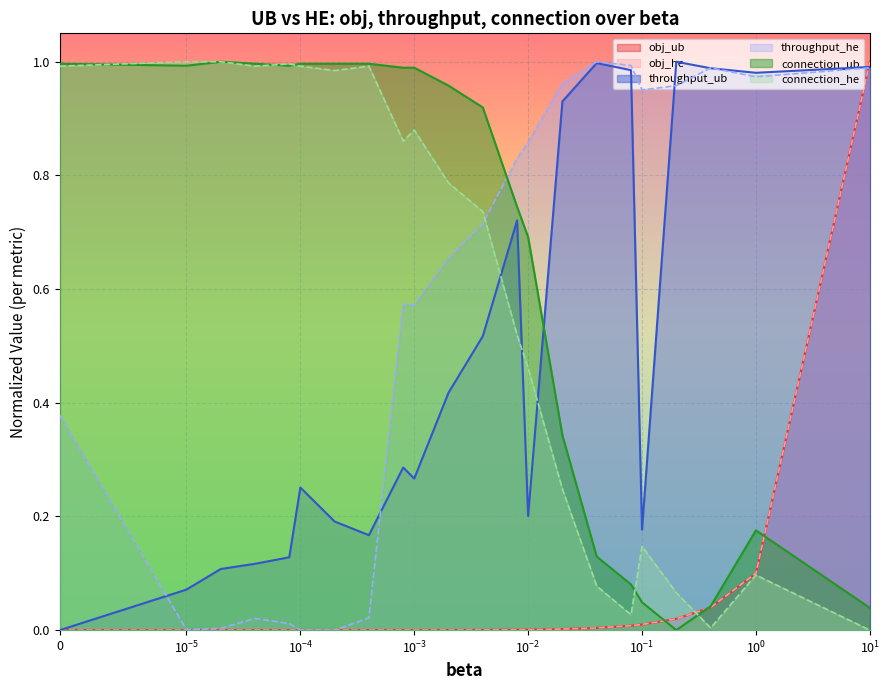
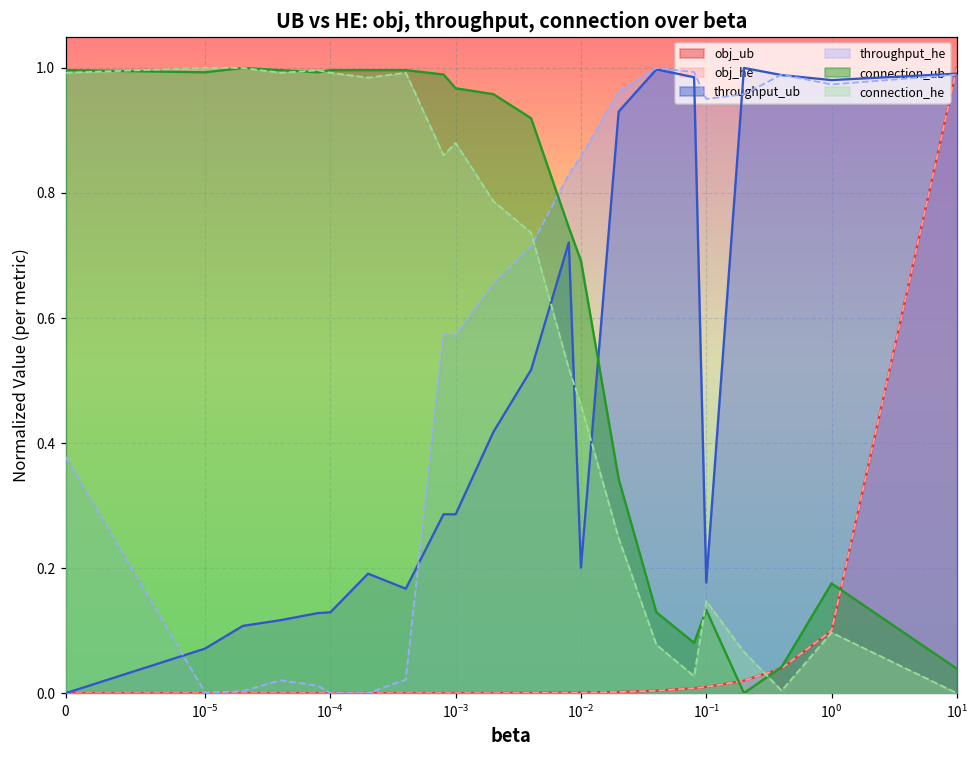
  {
    "throughput_ub": {
      "10^-5": 0.07,
-     "10^-4": 0.25,
-     "10^-3": 0.27,
+     "10^-4": 0.13,
+     "10^-3": 0.29,
      "10^-2": 0.20,
      "10^-1": 0.18
    },
    "connection_ub": {
      "10^-5": 0.99,
-     "10^-3": 0.99,
+     "10^-3": 0.97,
      "10^-2": 0.69,
-     "10^-1": 0.05,
+     "10^-1": 0.13,
      "10^0": 0.18,
      "10^1": 0.04
    }
  }
